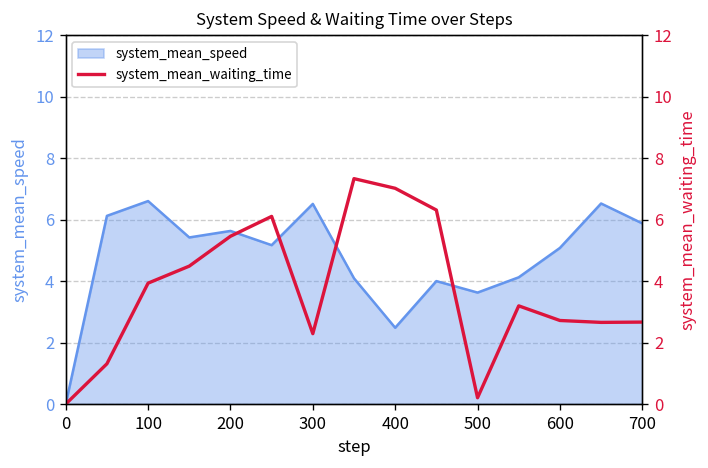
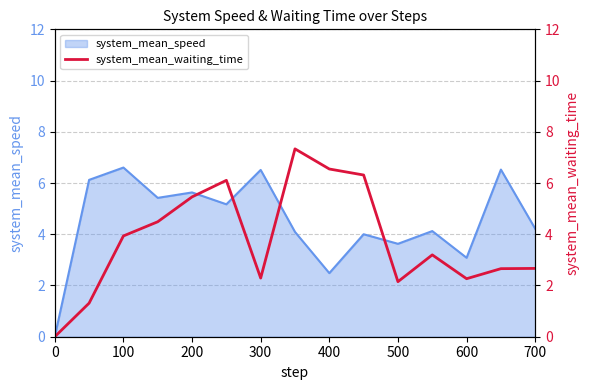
  {
    "system_mean_speed": {
      "0": 0.0,
      "100": 6.6,
      "200": 5.6,
      "300": 6.5,
      "400": 2.5,
      "500": 3.6,
-     "600": 5.1,
-     "700": 5.9
+     "600": 3.1,
+     "700": 4.2
    },
    "system_mean_waiting_time": {
      "0": 0.0,
      "100": 3.9,
      "200": 5.5,
      "300": 2.3,
-     "400": 7.0,
-     "500": 0.2,
-     "600": 2.7,
+     "400": 6.5,
+     "500": 2.1,
+     "600": 2.3,
      "700": 2.7
    }
  }
